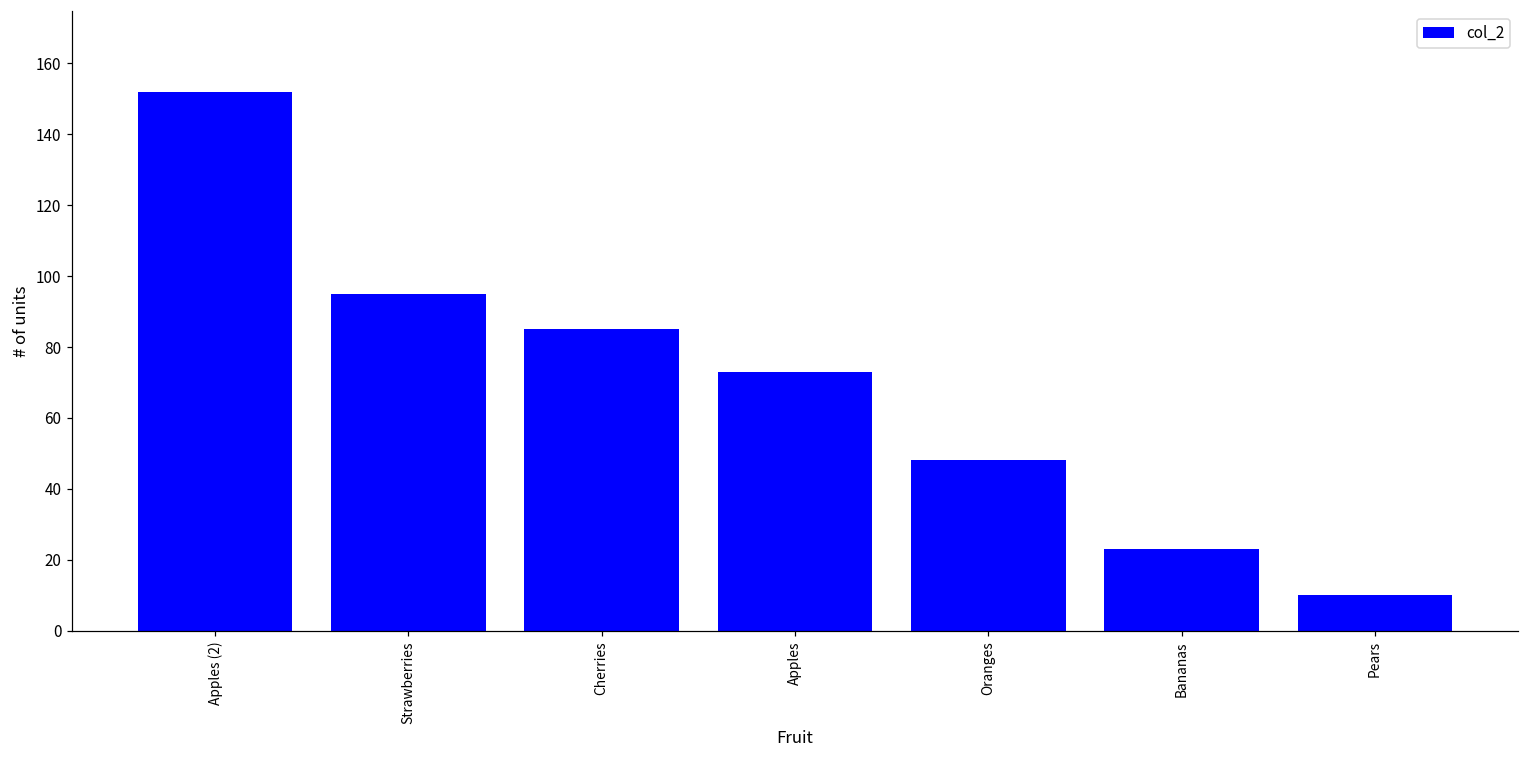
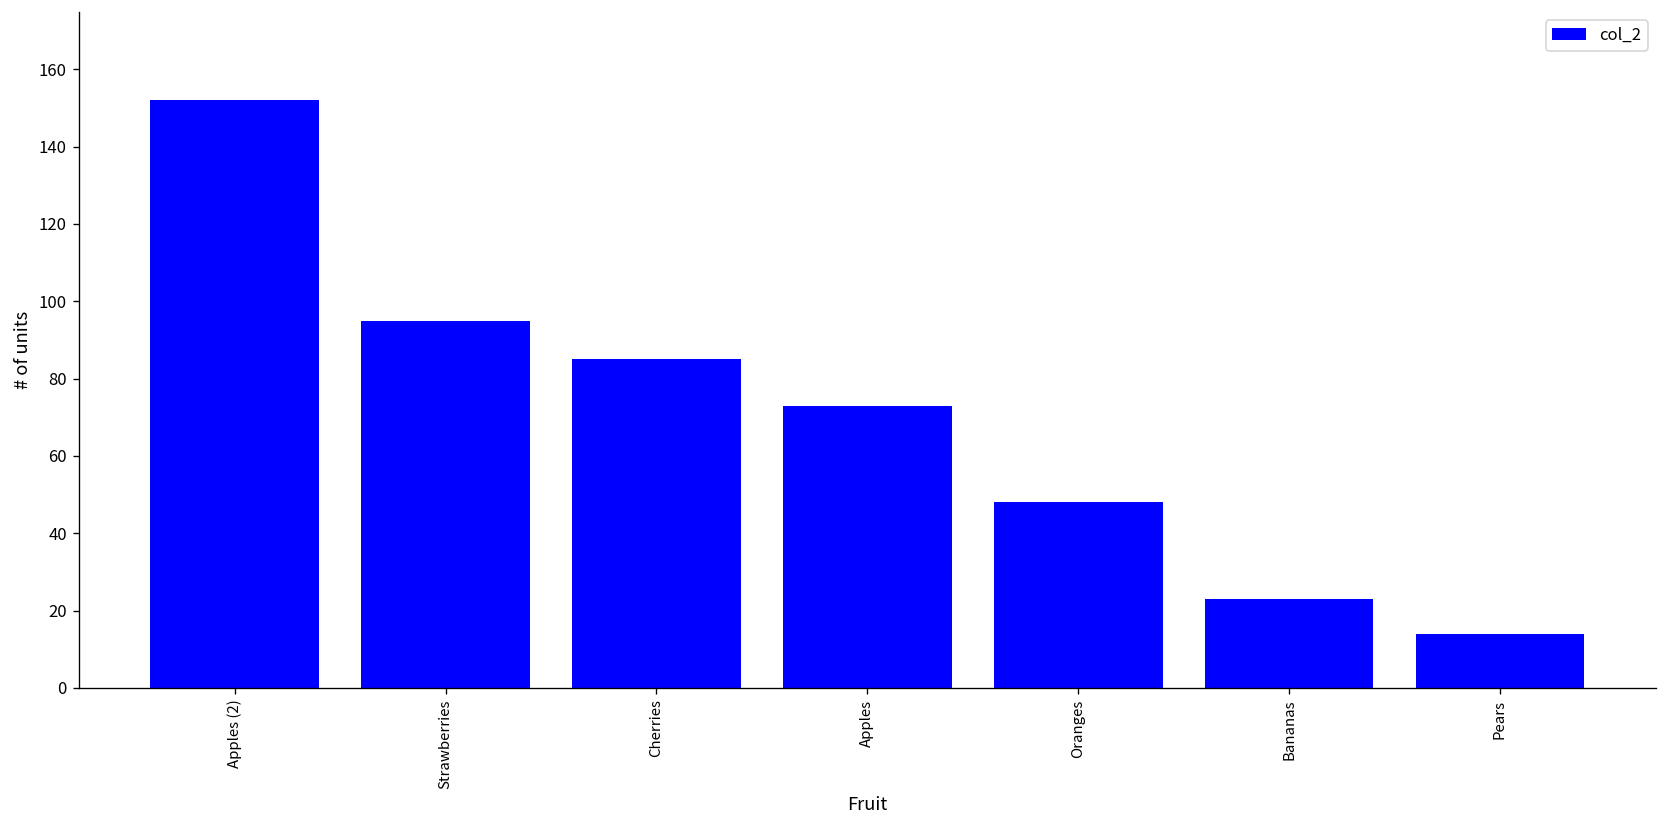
  {
    "Apples (2)": 152,
    "Strawberries": 95,
    "Cherries": 85,
    "Apples": 73,
    "Oranges": 48,
    "Bananas": 23,
-   "Pears": 10
+   "Pears": 14
  }
